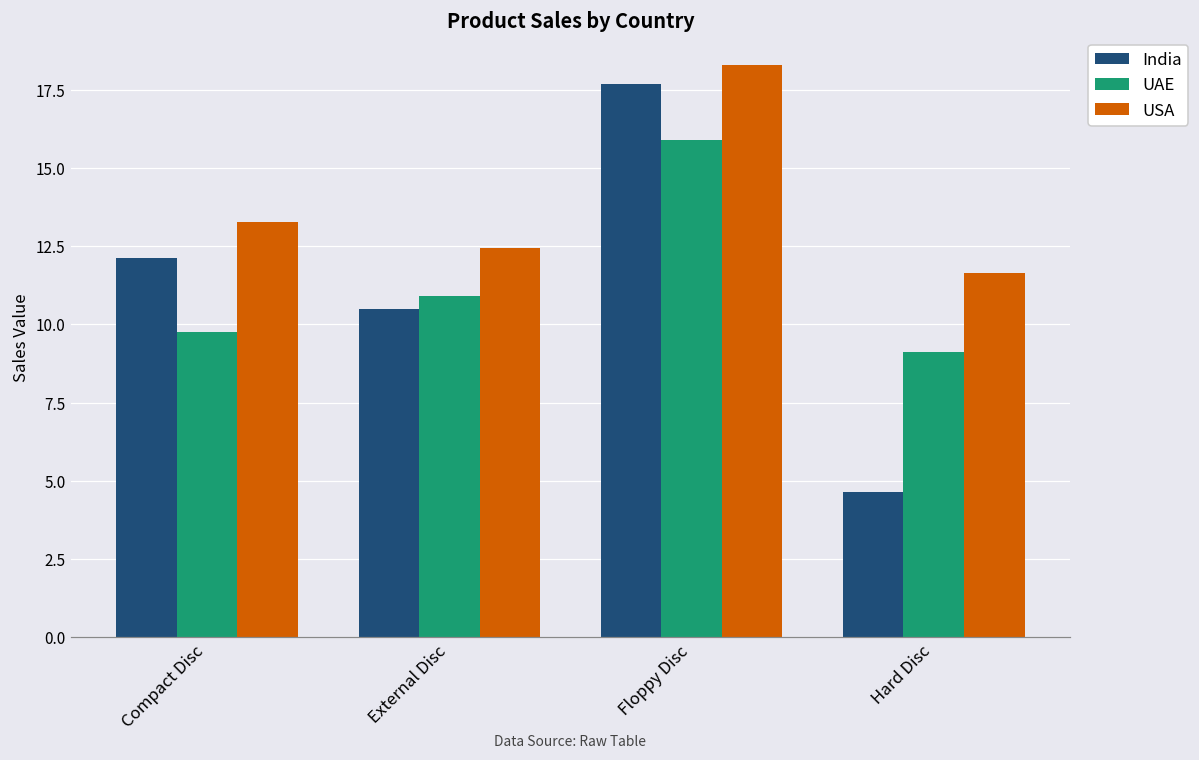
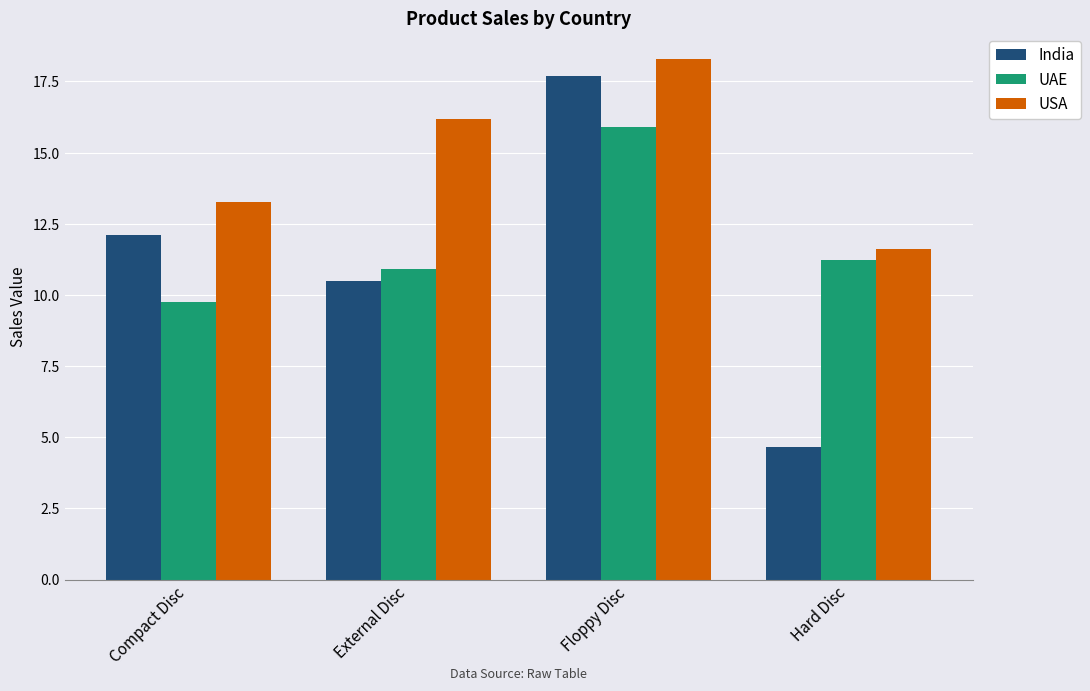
  {
    "India": {
      "Compact Disc": 12.1,
      "External Disc": 10.5,
      "Floppy Disc": 17.7,
      "Hard Disc": 4.7
    },
    "UAE": {
      "Compact Disc": 9.7,
      "External Disc": 10.9,
      "Floppy Disc": 15.9,
-     "Hard Disc": 9.1
+     "Hard Disc": 11.2
    },
    "USA": {
      "Compact Disc": 13.3,
-     "External Disc": 12.4,
+     "External Disc": 16.2,
      "Floppy Disc": 18.3,
      "Hard Disc": 11.6
    }
  }
